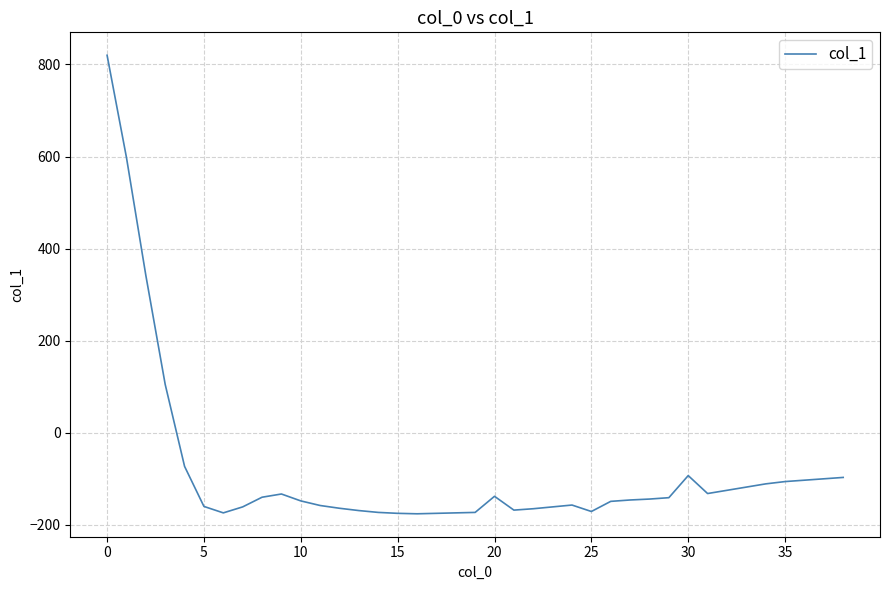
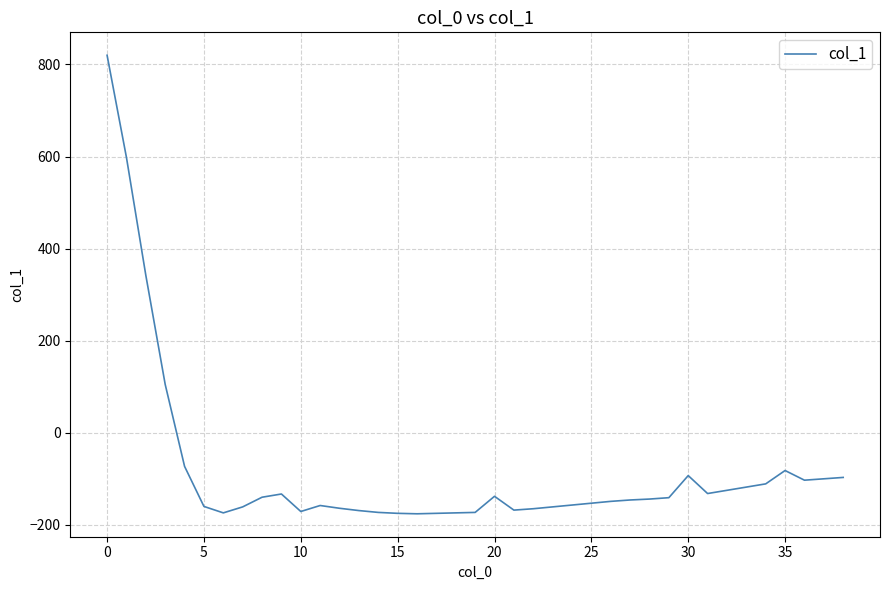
  {
    "0": 820,
    "5": -160,
-   "10": -150,
+   "10": -170,
    "15": -180,
    "20": -140,
-   "25": -170,
+   "25": -150,
    "30": -90,
-   "35": -110
+   "35": -80
  }
